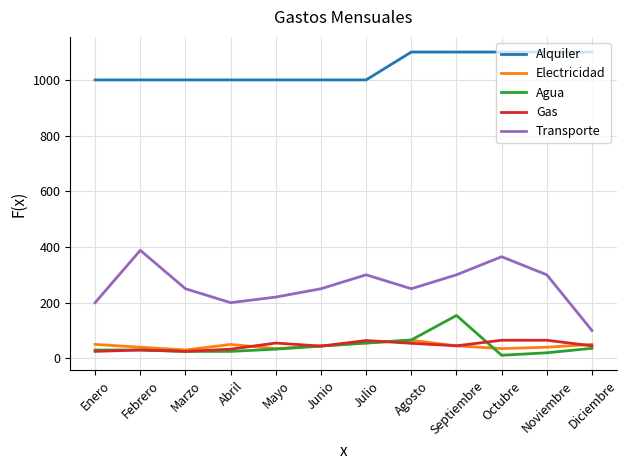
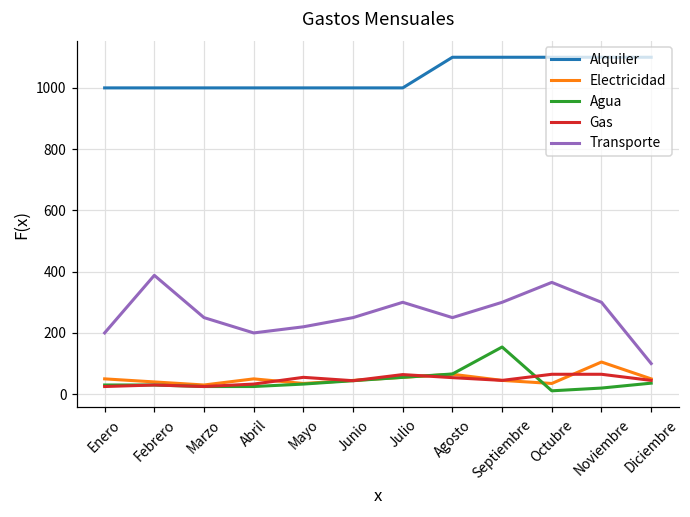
  {
    "Alquiler": {
      "Enero": 1000,
      "Febrero": 1000,
      "Marzo": 1000,
      "Abril": 1000,
      "Mayo": 1000,
      "Junio": 1000,
      "Julio": 1000,
      "Agosto": 1100,
      "Septiembre": 1100
    },
    "Electricidad": {
      "Enero": 50,
      "Febrero": 40,
      "Abril": 50,
      "Octubre": 40,
-     "Noviembre": 40
+     "Noviembre": 110
    },
    "Agua": {
      "Septiembre": 150,
      "Octubre": 10,
      "Noviembre": 20
    },
    "Gas": {
      "Mayo": 60,
      "Agosto": 50,
      "Octubre": 70,
      "Noviembre": 70
    },
    "Transporte": {
      "Enero": 200,
      "Febrero": 390,
      "Marzo": 250,
      "Abril": 200,
      "Mayo": 220,
      "Junio": 250,
      "Julio": 300,
      "Agosto": 250,
      "Septiembre": 300,
      "Octubre": 370,
      "Noviembre": 300,
      "Diciembre": 100
    }
  }
